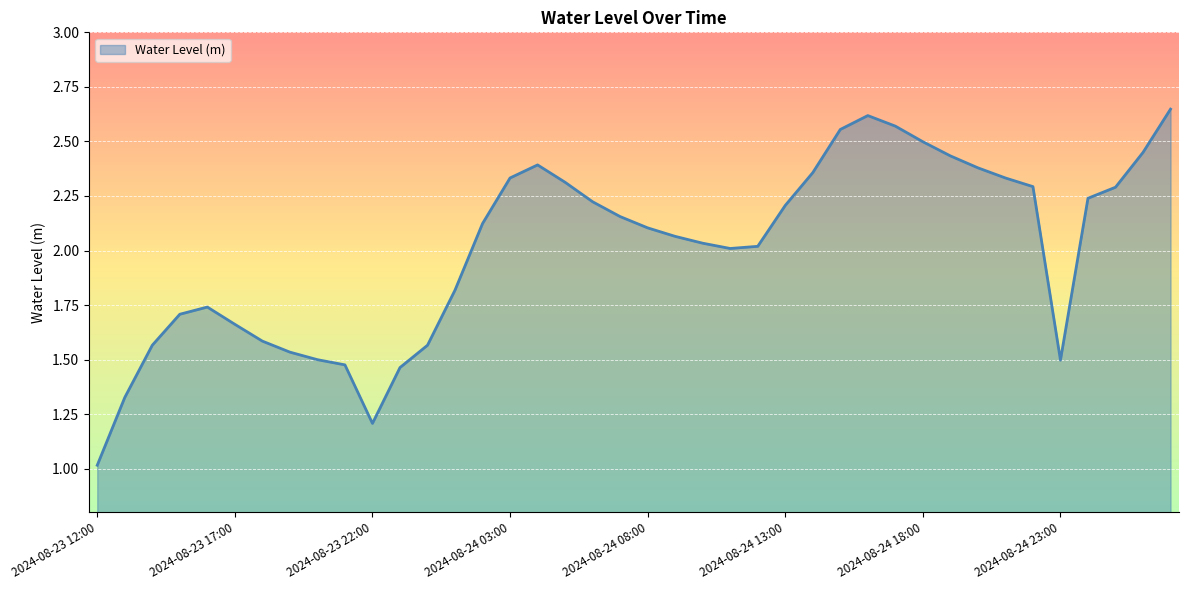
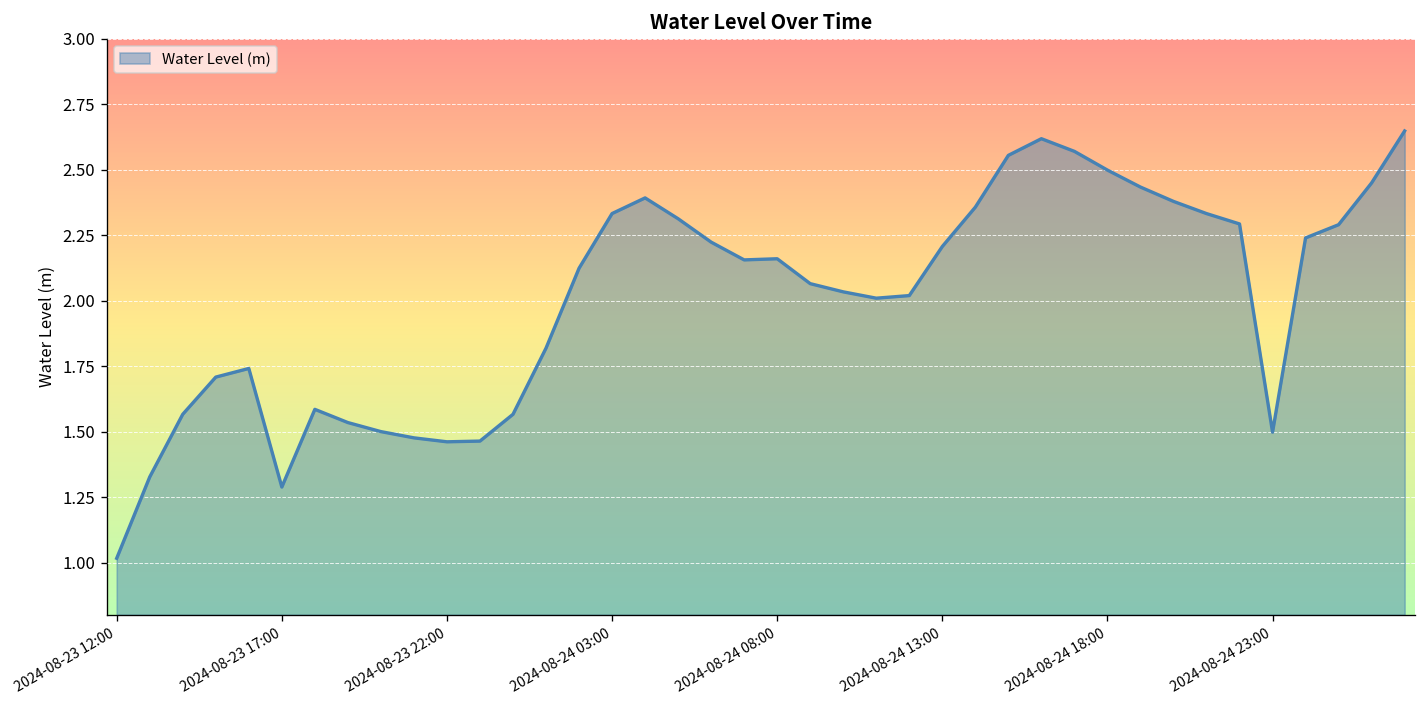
  {
    "2024-08-23 12:00": 1.02,
-   "2024-08-23 17:00": 1.66,
-   "2024-08-23 22:00": 1.21,
+   "2024-08-23 17:00": 1.29,
+   "2024-08-23 22:00": 1.46,
    "2024-08-24 03:00": 2.33,
-   "2024-08-24 08:00": 2.10,
+   "2024-08-24 08:00": 2.16,
    "2024-08-24 13:00": 2.21,
    "2024-08-24 18:00": 2.50,
    "2024-08-24 23:00": 1.50
  }
